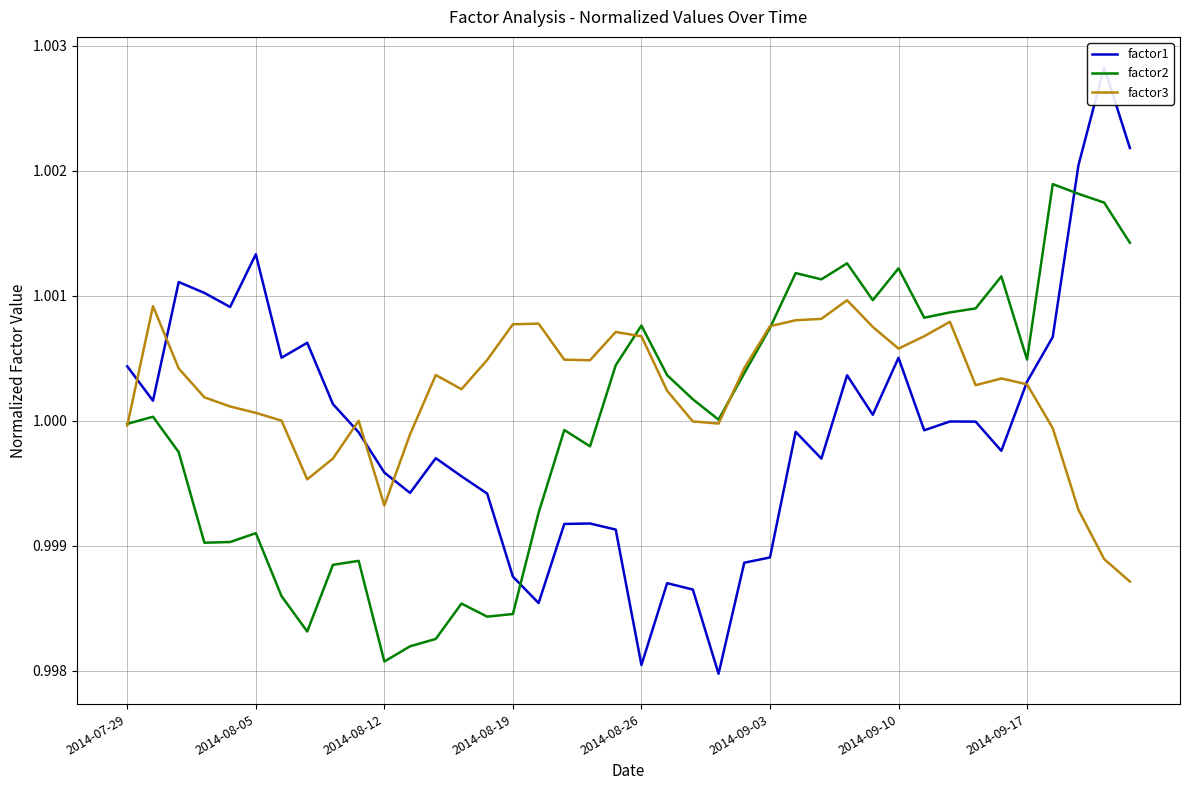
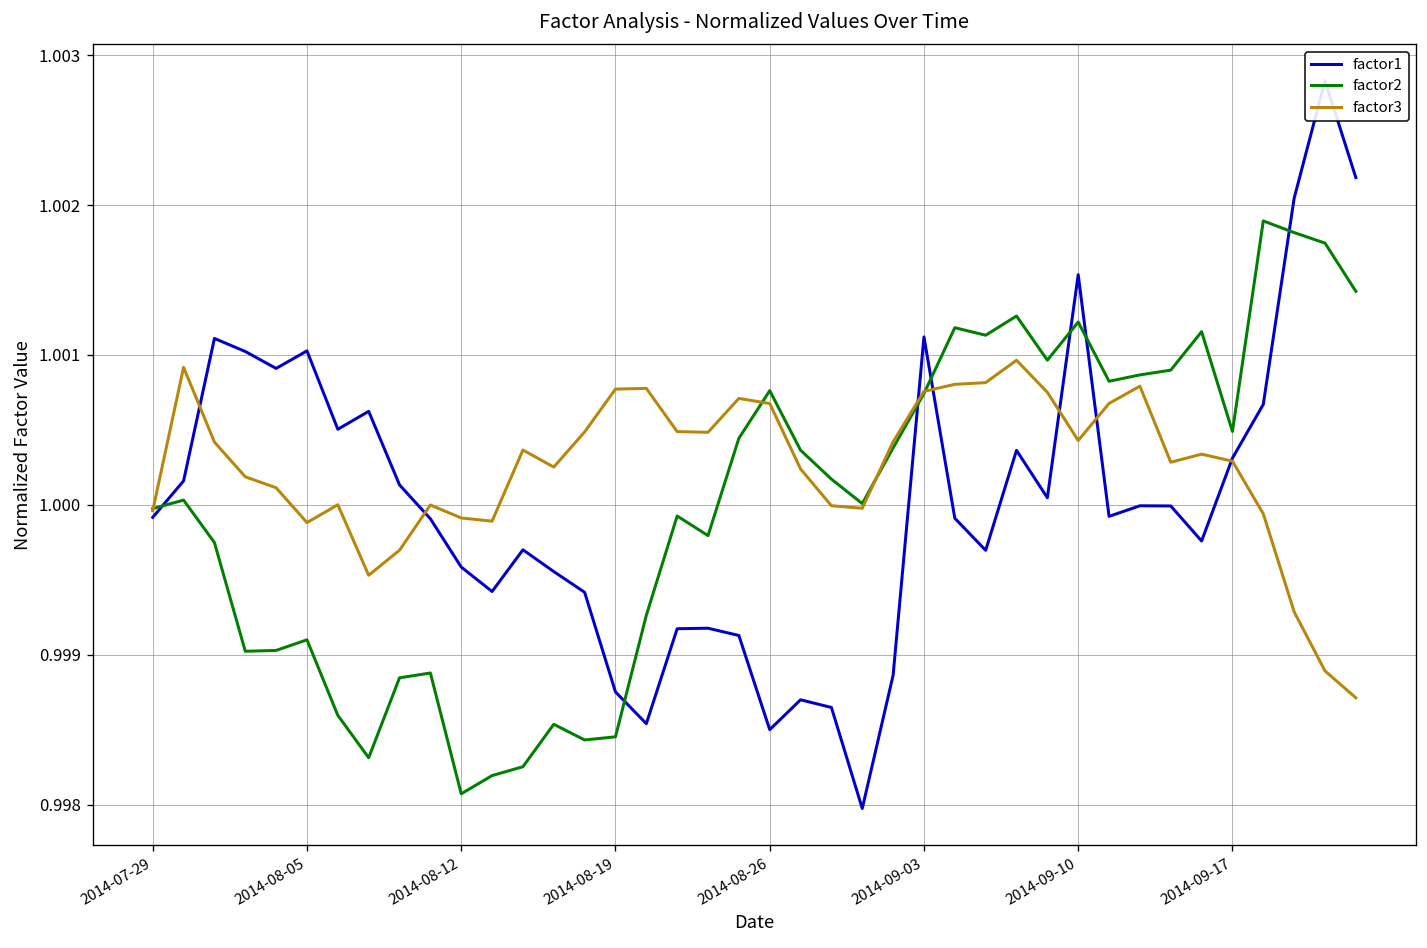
  {
    "factor1": {
-     "2014-07-29": 1.00044,
-     "2014-08-05": 1.00133,
+     "2014-07-29": 0.99992,
+     "2014-08-05": 1.00103,
      "2014-08-12": 0.99959,
      "2014-08-19": 0.99875,
-     "2014-08-26": 0.99804,
-     "2014-09-03": 0.99891,
-     "2014-09-10": 1.00050,
+     "2014-08-26": 0.99850,
+     "2014-09-03": 1.00112,
+     "2014-09-10": 1.00154,
      "2014-09-17": 1.00031
    },
    "factor2": {
      "2014-08-05": 0.99910,
      "2014-08-12": 0.99807,
      "2014-08-19": 0.99845,
      "2014-08-26": 1.00076,
      "2014-09-10": 1.00122,
      "2014-09-17": 1.00049
    },
    "factor3": {
-     "2014-08-05": 1.00006,
-     "2014-08-12": 0.99932,
+     "2014-08-05": 0.99988,
+     "2014-08-12": 0.99991,
      "2014-08-19": 1.00077,
      "2014-08-26": 1.00068,
-     "2014-09-10": 1.00058,
+     "2014-09-10": 1.00043,
      "2014-09-17": 1.00029
    }
  }
